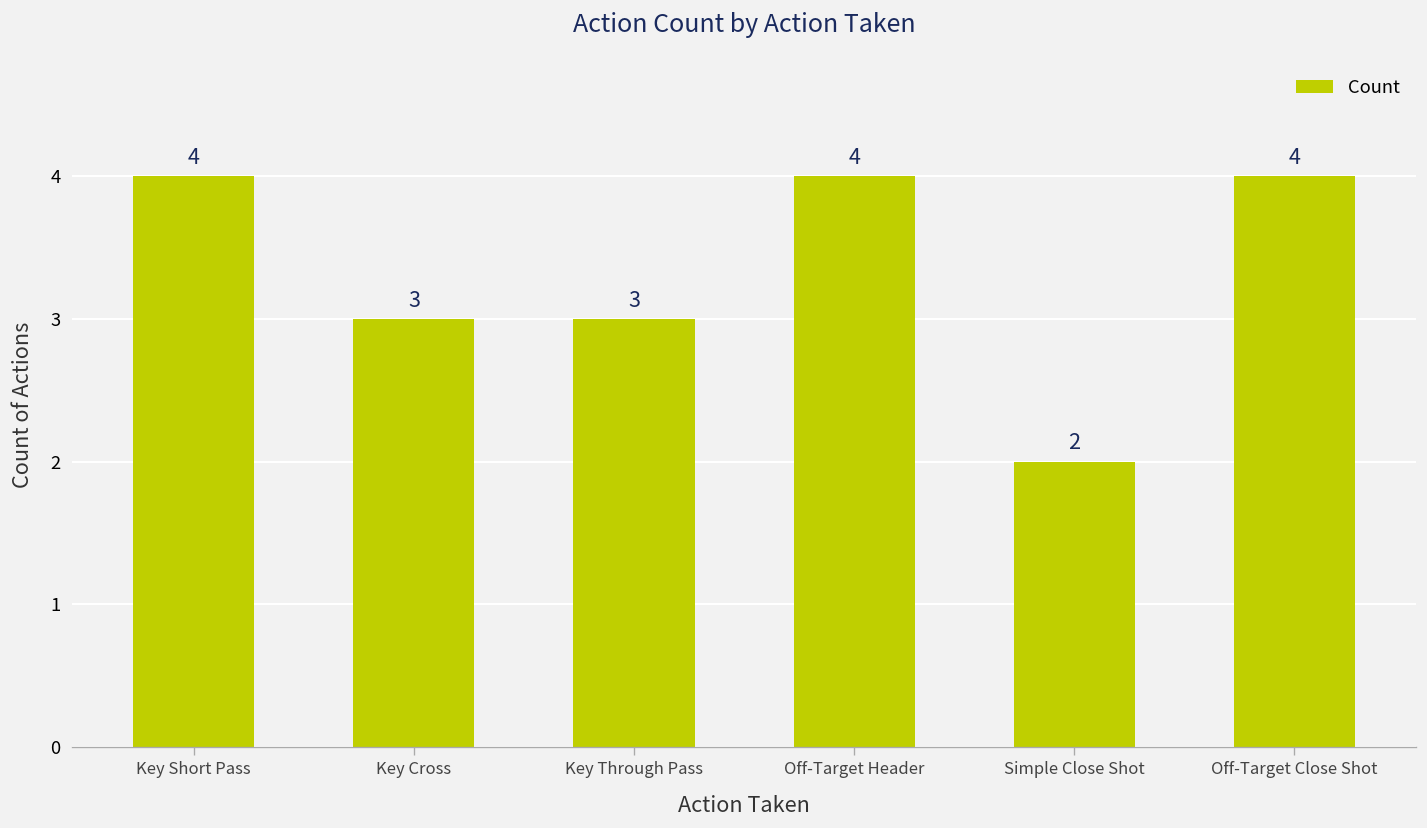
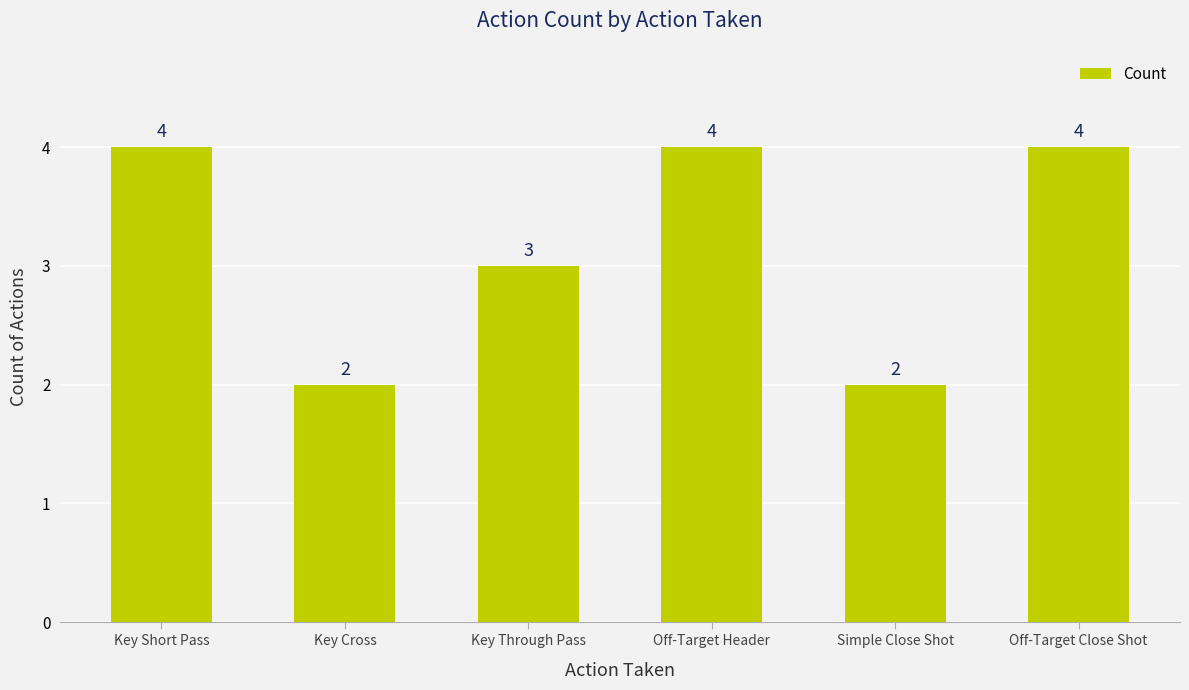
  {
    "Key Short Pass": 4,
-   "Key Cross": 3,
+   "Key Cross": 2,
    "Key Through Pass": 3,
    "Off-Target Header": 4,
    "Simple Close Shot": 2,
    "Off-Target Close Shot": 4
  }
